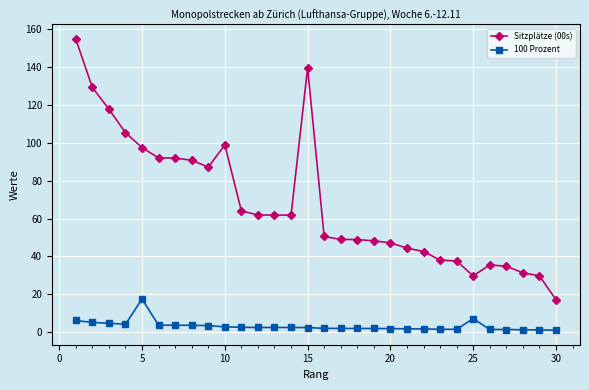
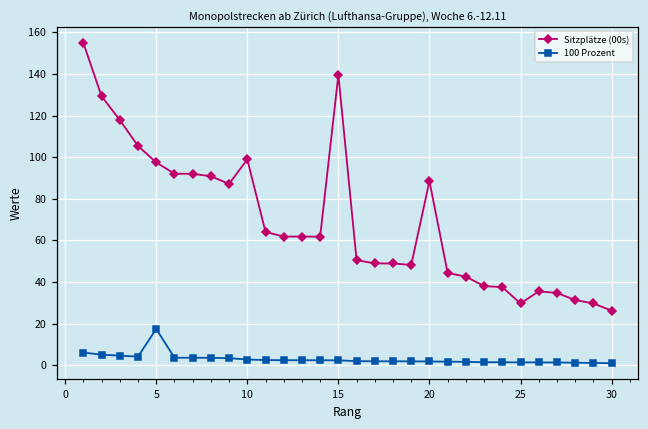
  {
    "Sitzplätze (00s)": {
      "5": 98,
      "10": 99,
      "15": 140,
-     "20": 47,
+     "20": 89,
      "25": 30,
-     "30": 17
+     "30": 26
    },
    "100 Prozent": {
      "5": 18,
      "10": 3,
      "15": 2,
      "20": 2,
-     "25": 7,
+     "25": 1,
      "30": 1
    }
  }
